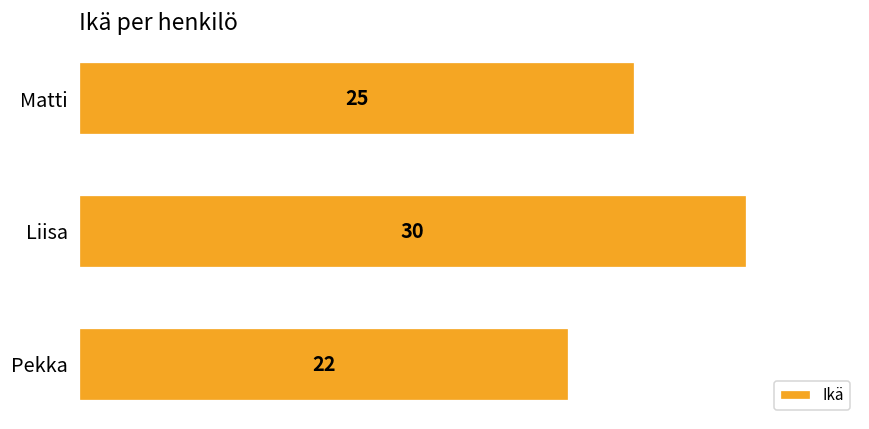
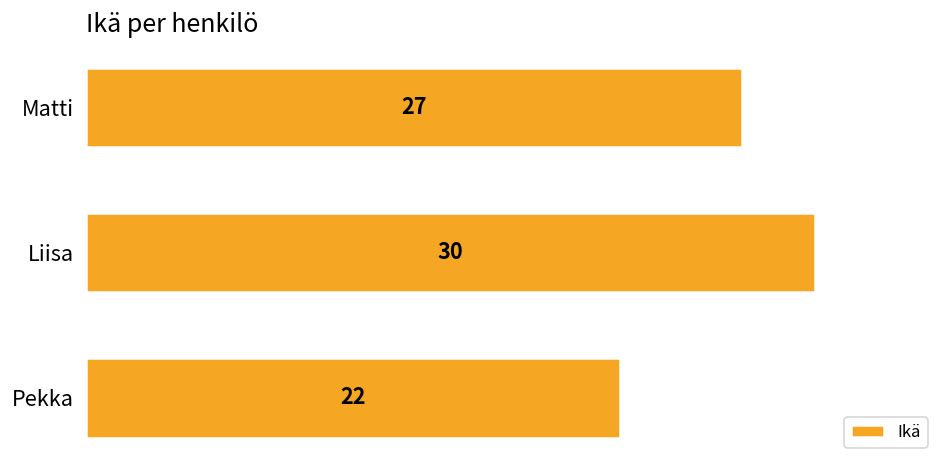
  {
-   "Matti": 25,
+   "Matti": 27,
    "Liisa": 30,
    "Pekka": 22
  }
